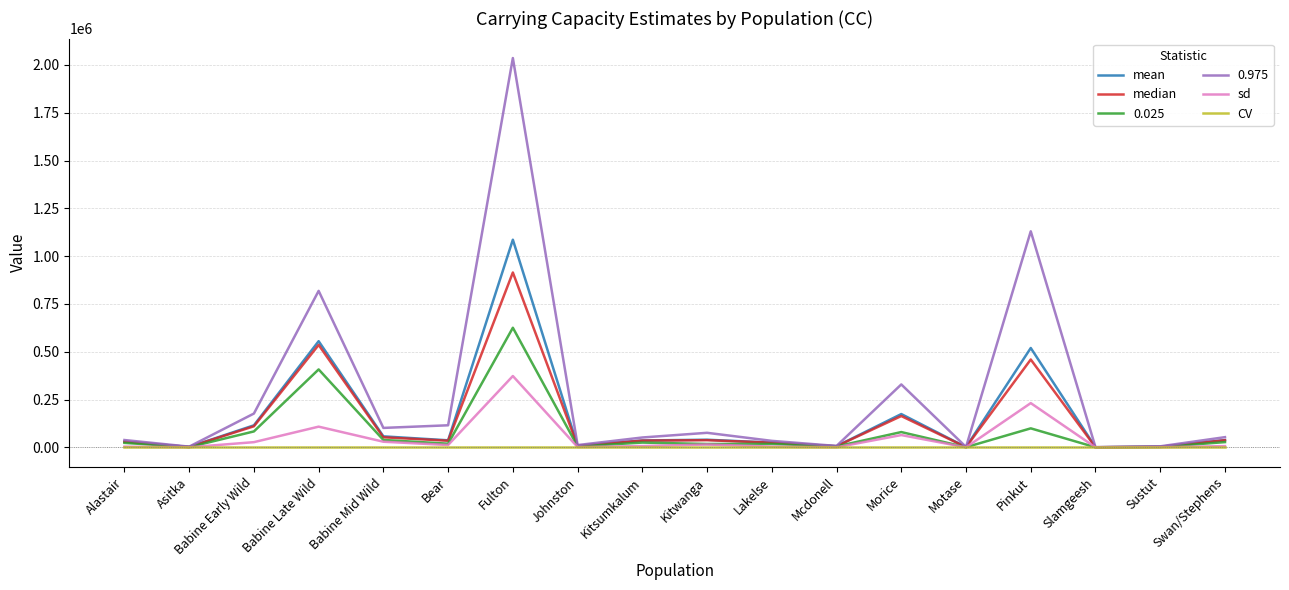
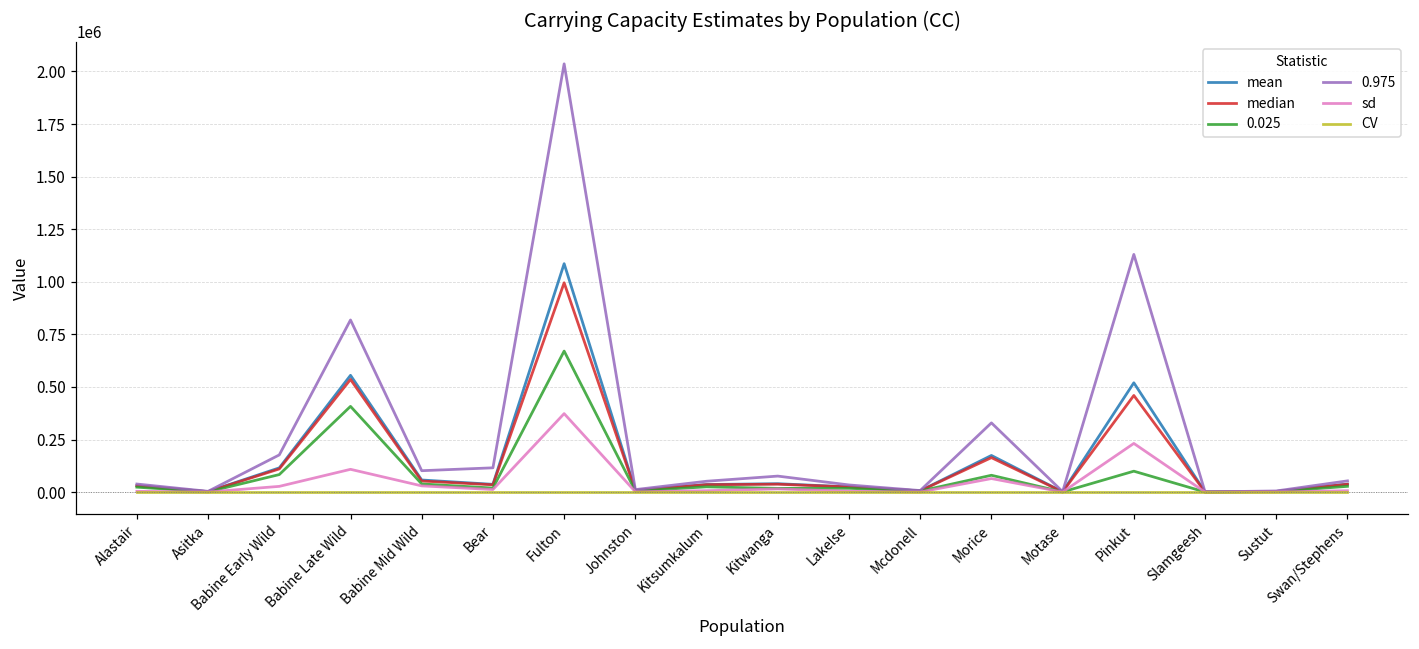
  {
    "mean": {
      "Babine Late Wild": 560000,
      "Fulton": 1090000,
      "Pinkut": 520000
    },
    "median": {
      "Babine Late Wild": 540000,
-     "Fulton": 910000,
+     "Fulton": 1000000,
      "Pinkut": 460000
    },
    "0.025": {
      "Babine Early Wild": 80000,
      "Babine Late Wild": 410000,
-     "Fulton": 630000,
+     "Fulton": 670000,
      "Morice": 80000,
      "Pinkut": 100000
    },
    "0.975": {
      "Babine Early Wild": 180000,
      "Babine Late Wild": 820000,
      "Babine Mid Wild": 100000,
      "Bear": 120000,
      "Fulton": 2040000,
      "Kitsumkalum": 50000,
      "Kitwanga": 80000,
      "Morice": 330000,
      "Pinkut": 1130000,
      "Swan/Stephens": 50000
    },
    "sd": {
      "Babine Early Wild": 30000,
      "Babine Late Wild": 110000,
      "Fulton": 370000,
      "Morice": 60000,
      "Pinkut": 230000
    },
    "CV": {
      "Babine Early Wild": 0,
      "Babine Late Wild": 0,
      "Babine Mid Wild": 0,
      "Fulton": 0,
      "Kitwanga": 0,
      "Morice": 0,
      "Pinkut": 0
    }
  }
